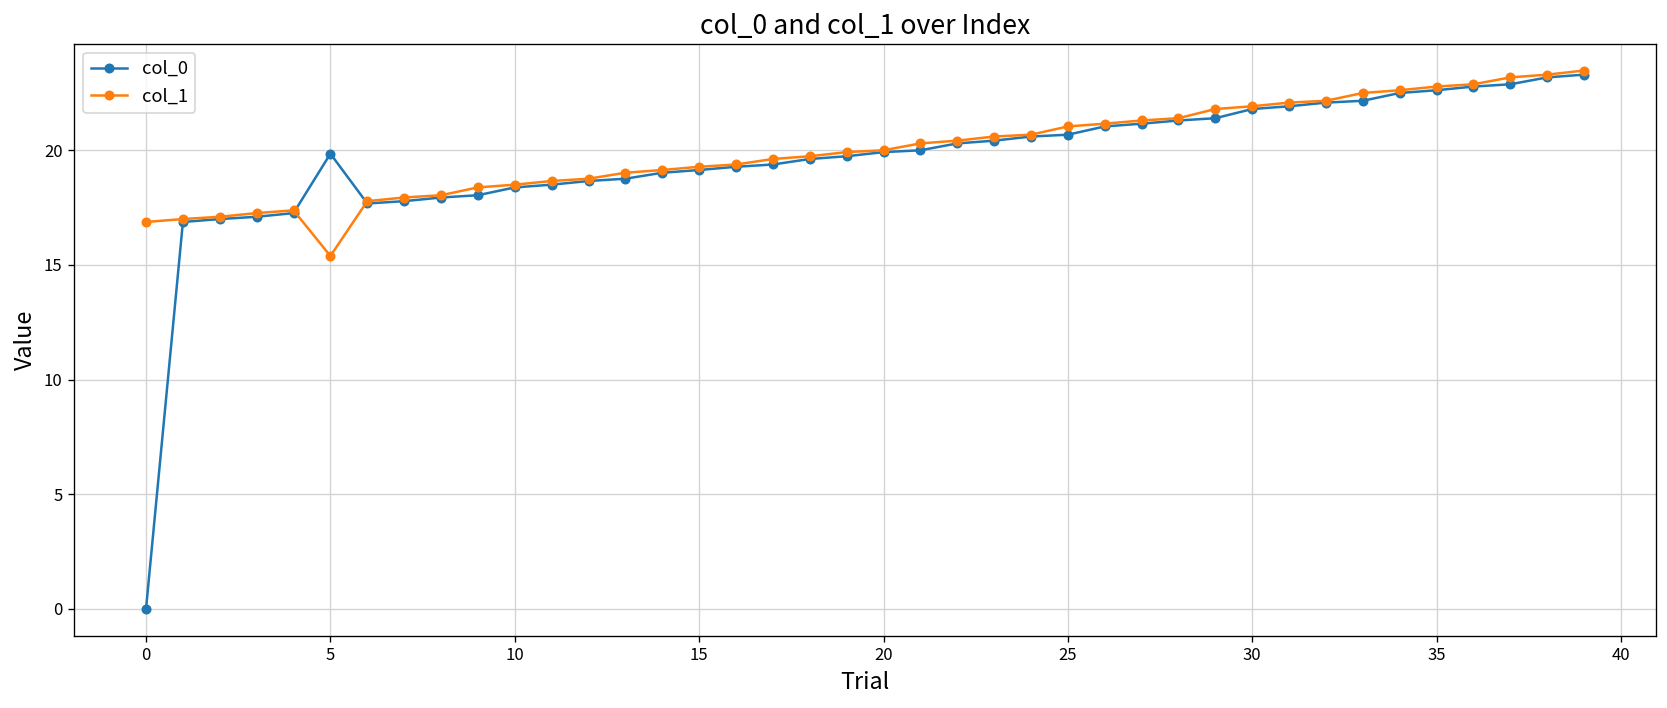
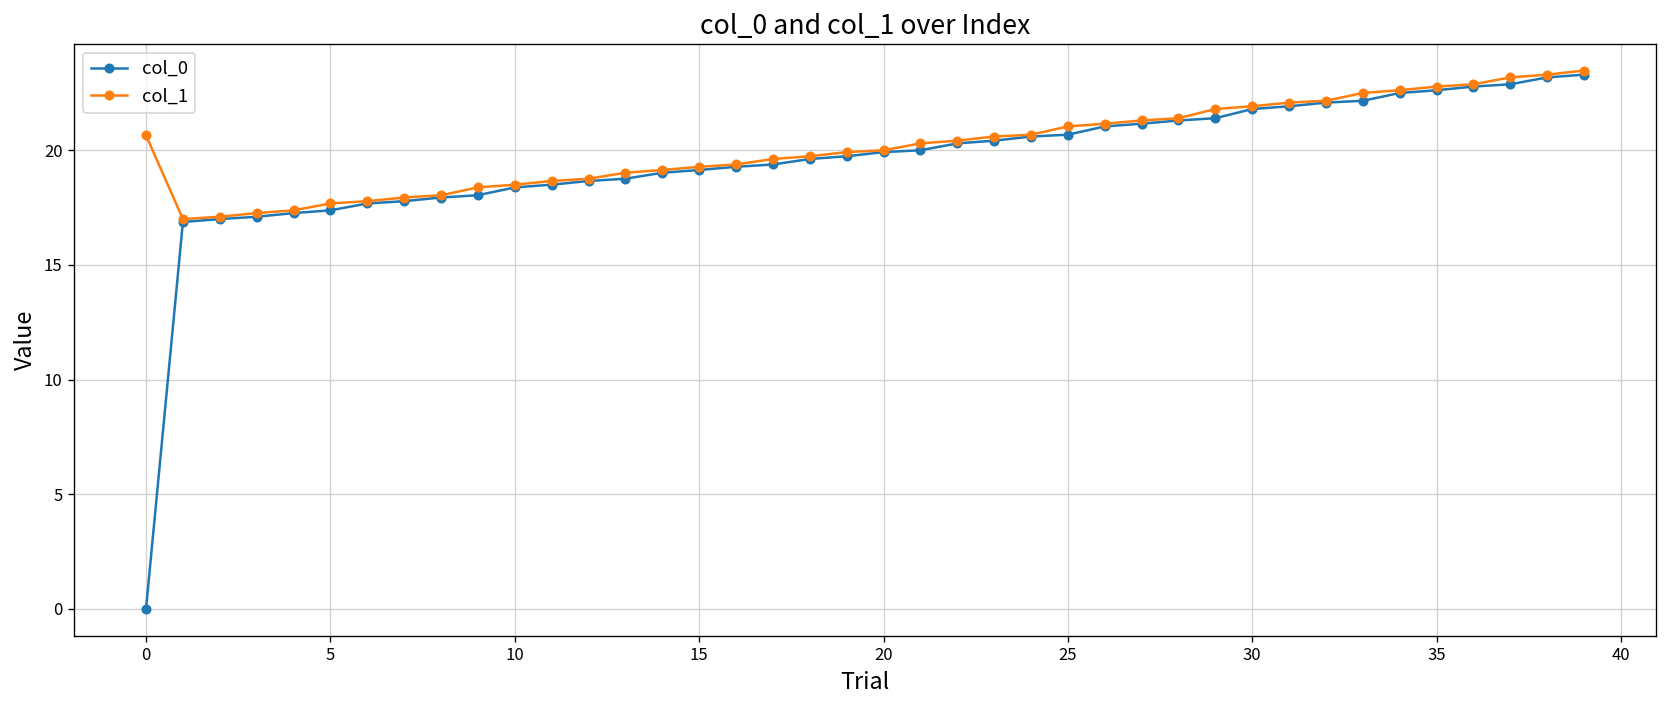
  {
    "col_0": {
      "0": 0.0,
-     "5": 19.9,
+     "5": 17.4,
      "15": 19.1,
      "25": 20.7,
      "35": 22.6
    },
    "col_1": {
-     "0": 16.9,
-     "5": 15.4,
+     "0": 20.7,
+     "5": 17.7,
      "15": 19.3,
      "25": 21.0,
      "35": 22.8
    }
  }
